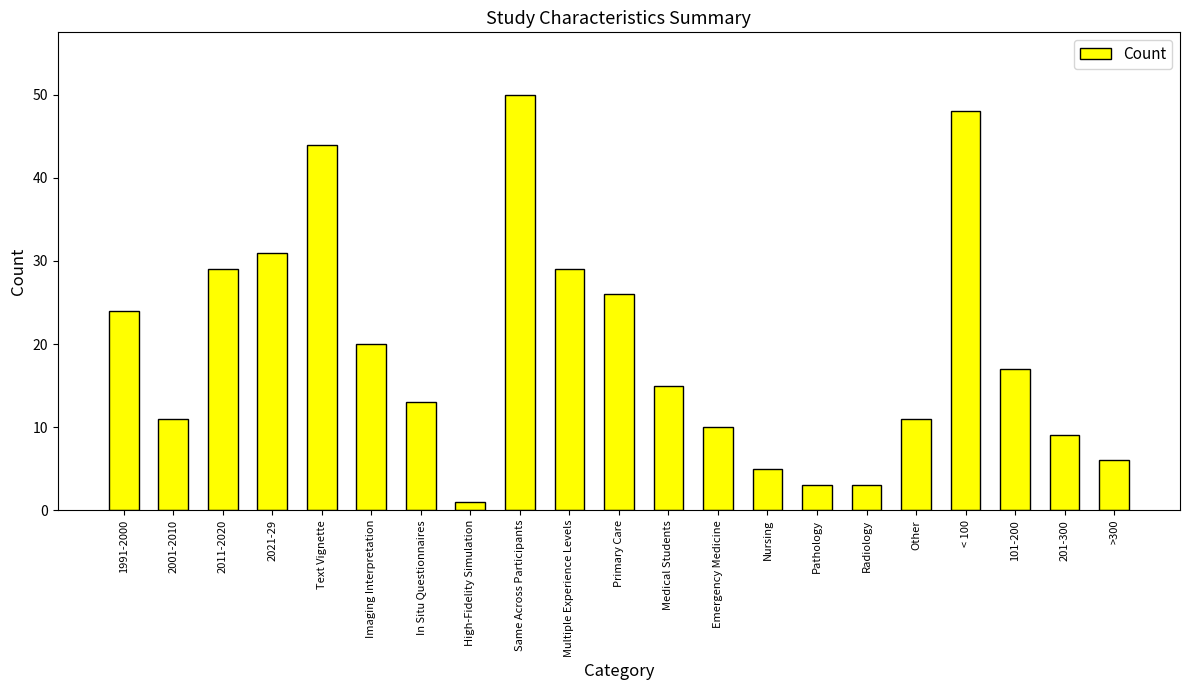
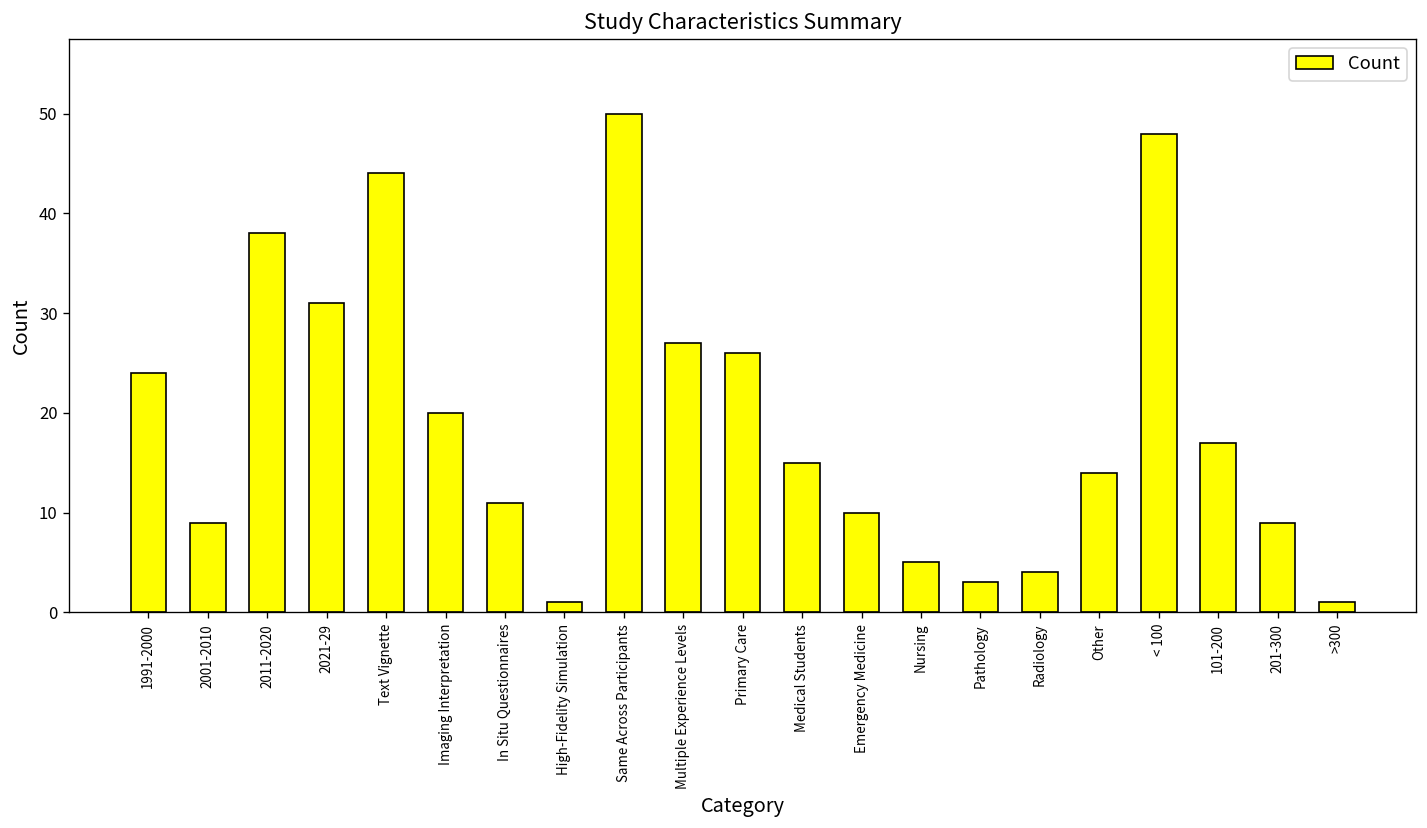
  {
    "1991-2000": 24,
-   "2001-2010": 11,
-   "2011-2020": 29,
+   "2001-2010": 9,
+   "2011-2020": 38,
    "2021-29": 31,
    "Text Vignette": 44,
    "Imaging Interpretation": 20,
-   "In Situ Questionnaires": 13,
+   "In Situ Questionnaires": 11,
    "High-Fidelity Simulation": 1,
    "Same Across Participants": 50,
-   "Multiple Experience Levels": 29,
+   "Multiple Experience Levels": 27,
    "Primary Care": 26,
    "Medical Students": 15,
    "Emergency Medicine": 10,
    "Nursing": 5,
    "Pathology": 3,
-   "Radiology": 3,
-   "Other": 11,
+   "Radiology": 4,
+   "Other": 14,
    "< 100": 48,
    "101-200": 17,
    "201-300": 9,
-   ">300": 6
+   ">300": 1
  }
